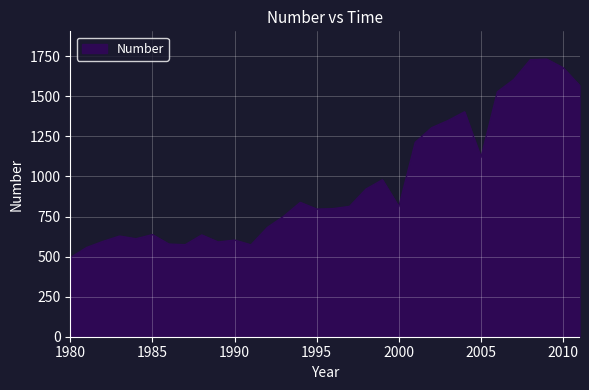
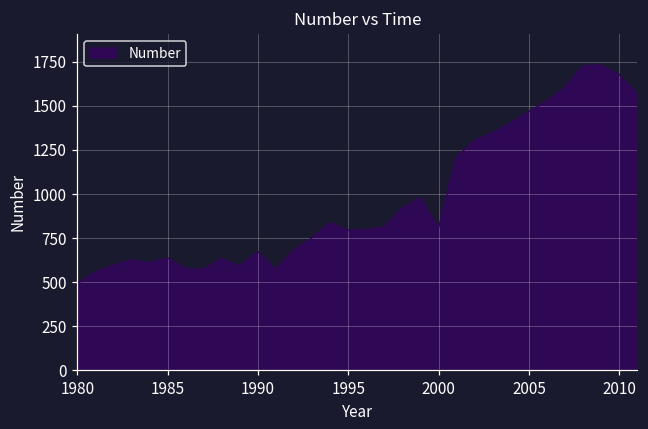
  {
    "1980": 490,
    "1985": 640,
-   "1990": 600,
+   "1990": 670,
    "1995": 800,
    "2000": 810,
-   "2005": 1120,
+   "2005": 1470,
    "2010": 1680
  }
